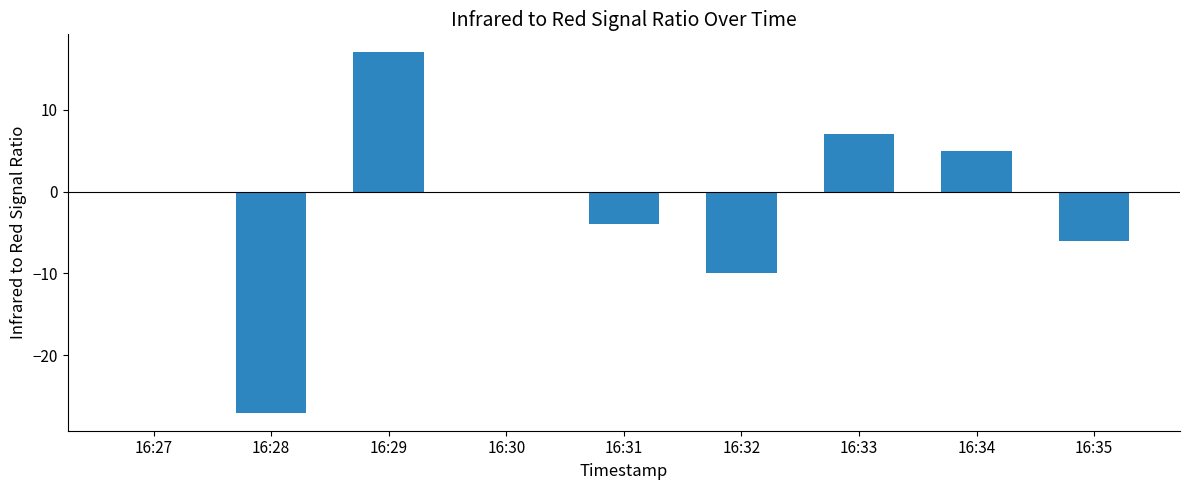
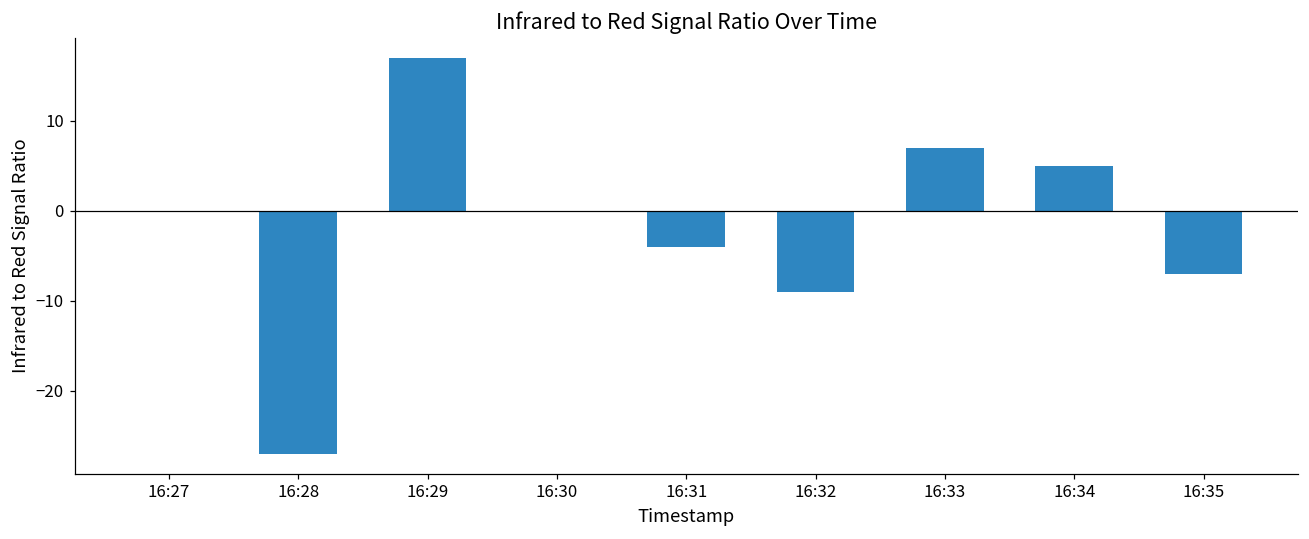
  {
    "16:27": 0,
    "16:28": -27,
    "16:29": 17,
    "16:30": 0,
    "16:31": -4,
-   "16:32": -10,
+   "16:32": -9,
    "16:33": 7,
    "16:34": 5,
-   "16:35": -6
+   "16:35": -7
  }
